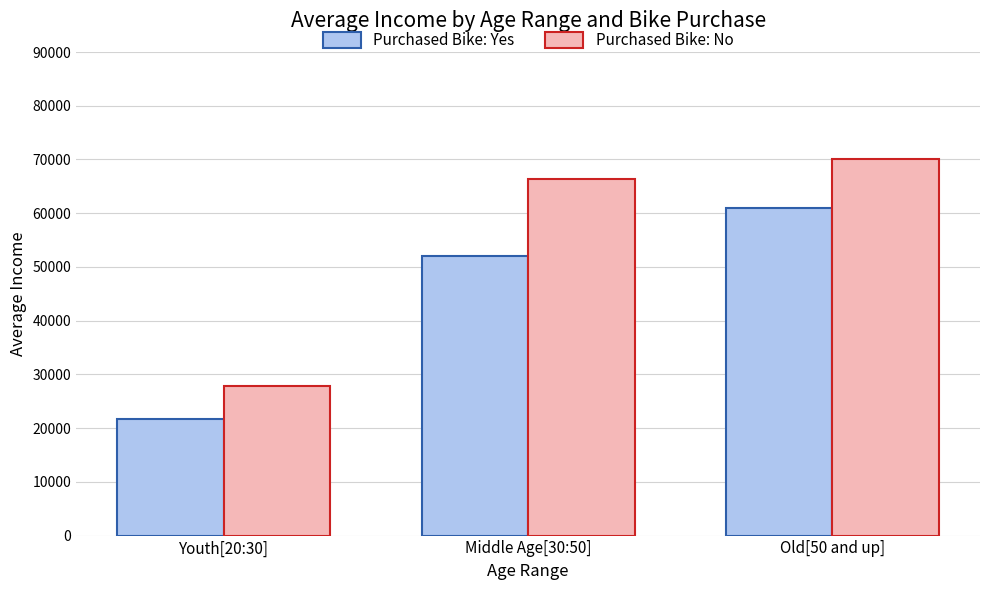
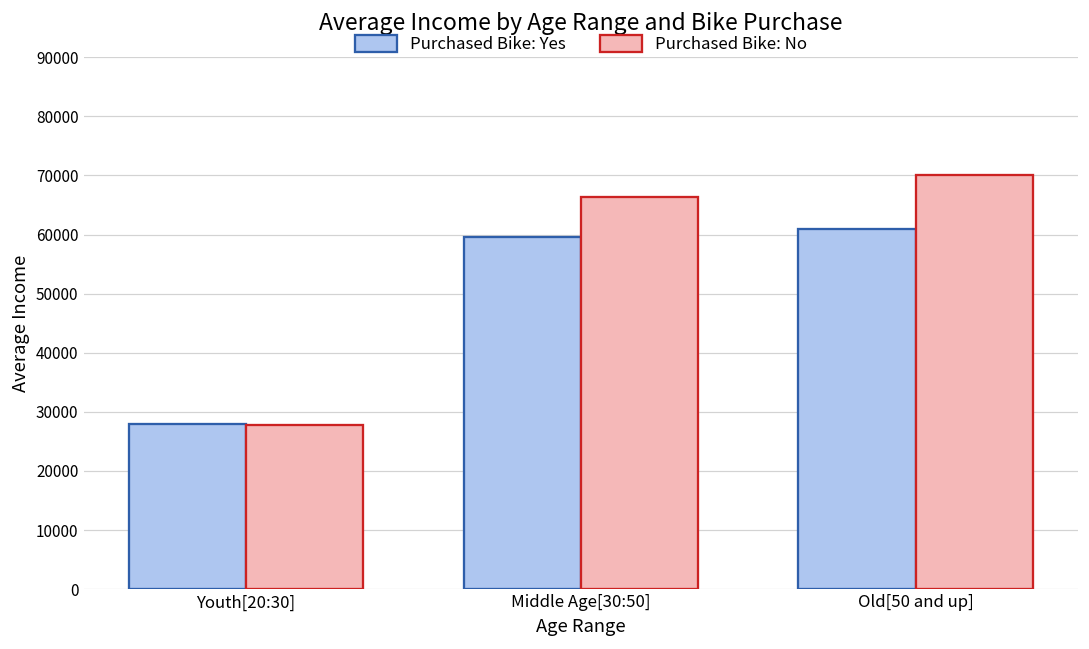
  {
    "Purchased Bike: Yes": {
-     "Youth[20:30]": 22000,
-     "Middle Age[30:50]": 52000,
+     "Youth[20:30]": 28000,
+     "Middle Age[30:50]": 60000,
      "Old[50 and up]": 61000
    },
    "Purchased Bike: No": {
      "Youth[20:30]": 28000,
      "Middle Age[30:50]": 66000,
      "Old[50 and up]": 70000
    }
  }
